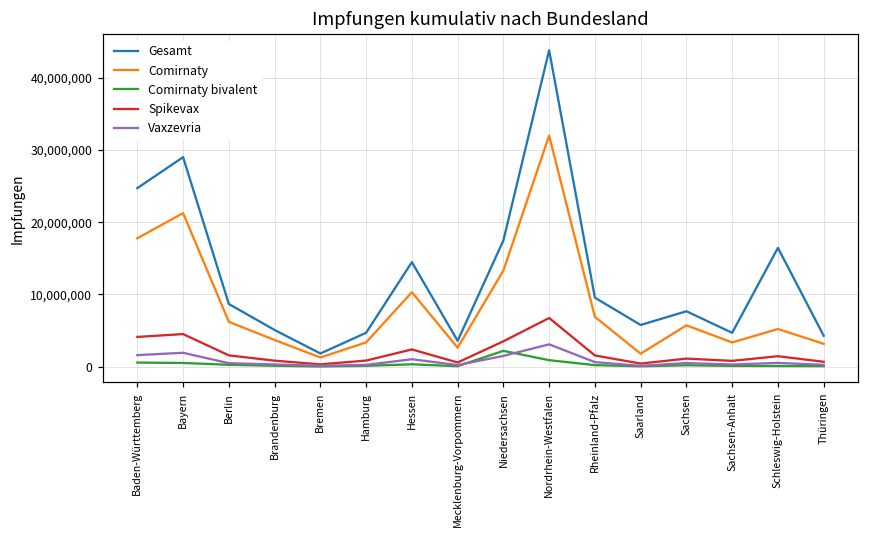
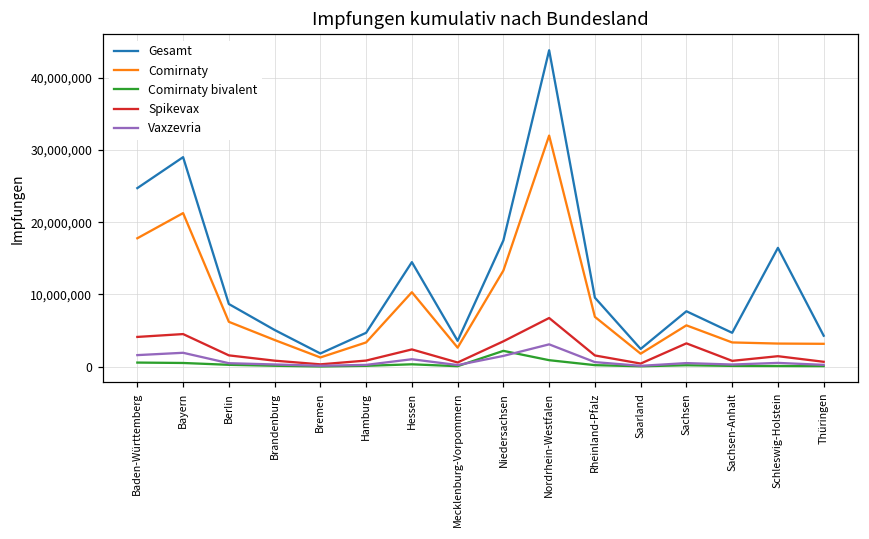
  {
    "Gesamt": {
      "Baden-Württemberg": "25,000,000",
      "Bayern": "29,000,000",
      "Berlin": "9,000,000",
      "Brandenburg": "5,000,000",
      "Bremen": "2,000,000",
      "Hamburg": "5,000,000",
      "Hessen": "14,000,000",
      "Mecklenburg-Vorpommern": "4,000,000",
      "Niedersachsen": "17,000,000",
      "Nordrhein-Westfalen": "44,000,000",
      "Rheinland-Pfalz": "10,000,000",
-     "Saarland": "6,000,000",
+     "Saarland": "2,000,000",
      "Sachsen": "8,000,000",
      "Sachsen-Anhalt": "5,000,000",
      "Schleswig-Holstein": "16,000,000",
      "Thüringen": "4,000,000"
    },
    "Comirnaty": {
      "Baden-Württemberg": "18,000,000",
      "Bayern": "21,000,000",
      "Berlin": "6,000,000",
      "Brandenburg": "4,000,000",
      "Bremen": "1,000,000",
      "Hamburg": "3,000,000",
      "Hessen": "10,000,000",
      "Mecklenburg-Vorpommern": "3,000,000",
      "Niedersachsen": "13,000,000",
      "Nordrhein-Westfalen": "32,000,000",
      "Rheinland-Pfalz": "7,000,000",
      "Saarland": "2,000,000",
      "Sachsen": "6,000,000",
      "Sachsen-Anhalt": "3,000,000",
-     "Schleswig-Holstein": "5,000,000",
+     "Schleswig-Holstein": "3,000,000",
      "Thüringen": "3,000,000"
    },
    "Comirnaty bivalent": {
      "Baden-Württemberg": "1,000,000",
      "Bayern": "1,000,000",
      "Hessen": "0",
      "Niedersachsen": "2,000,000",
      "Nordrhein-Westfalen": "1,000,000",
      "Rheinland-Pfalz": "0",
      "Schleswig-Holstein": "0"
    },
    "Spikevax": {
      "Baden-Württemberg": "4,000,000",
      "Bayern": "5,000,000",
      "Berlin": "2,000,000",
      "Brandenburg": "1,000,000",
      "Hamburg": "1,000,000",
      "Hessen": "2,000,000",
      "Niedersachsen": "4,000,000",
      "Nordrhein-Westfalen": "7,000,000",
      "Rheinland-Pfalz": "2,000,000",
-     "Sachsen": "1,000,000",
+     "Sachsen": "3,000,000",
      "Sachsen-Anhalt": "1,000,000",
      "Schleswig-Holstein": "1,000,000",
      "Thüringen": "1,000,000"
    },
    "Vaxzevria": {
      "Baden-Württemberg": "2,000,000",
      "Bayern": "2,000,000",
      "Hessen": "1,000,000",
      "Niedersachsen": "1,000,000",
      "Nordrhein-Westfalen": "3,000,000",
      "Rheinland-Pfalz": "1,000,000",
      "Schleswig-Holstein": "1,000,000"
    }
  }
